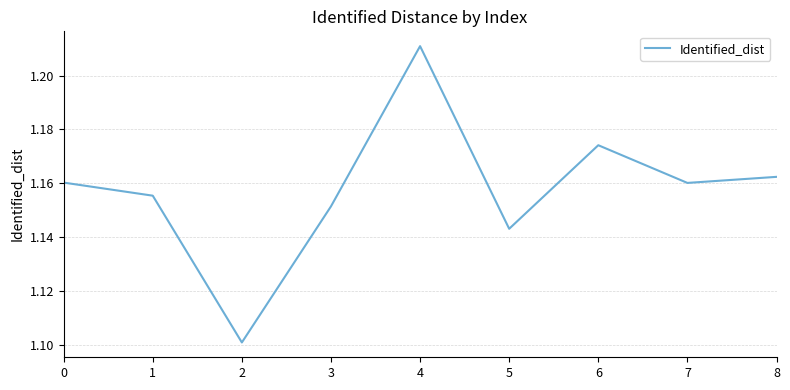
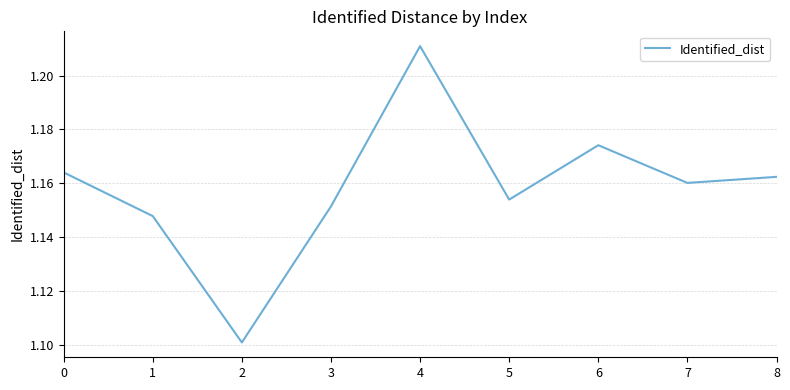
  {
-   "0": 1.160,
-   "1": 1.155,
+   "0": 1.164,
+   "1": 1.148,
    "2": 1.101,
    "3": 1.151,
    "4": 1.211,
-   "5": 1.143,
+   "5": 1.154,
    "6": 1.174,
    "7": 1.160,
    "8": 1.162
  }
